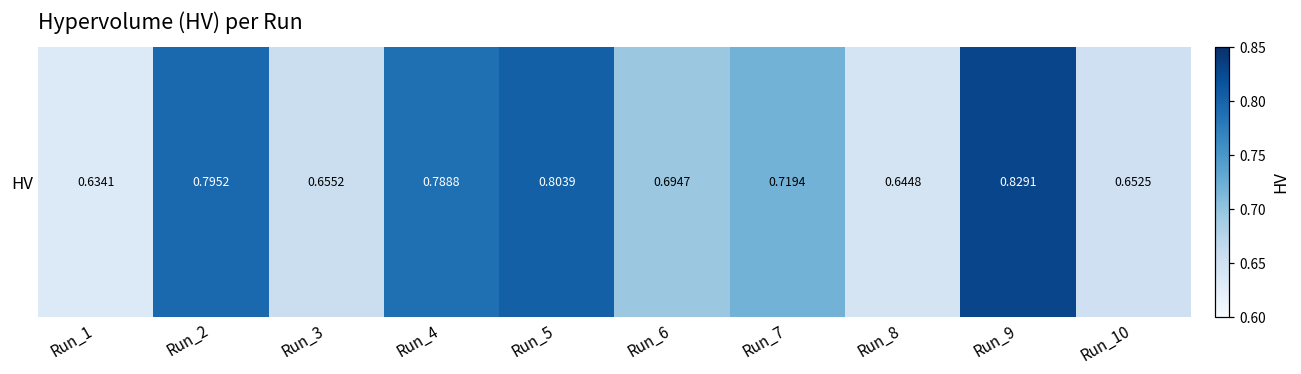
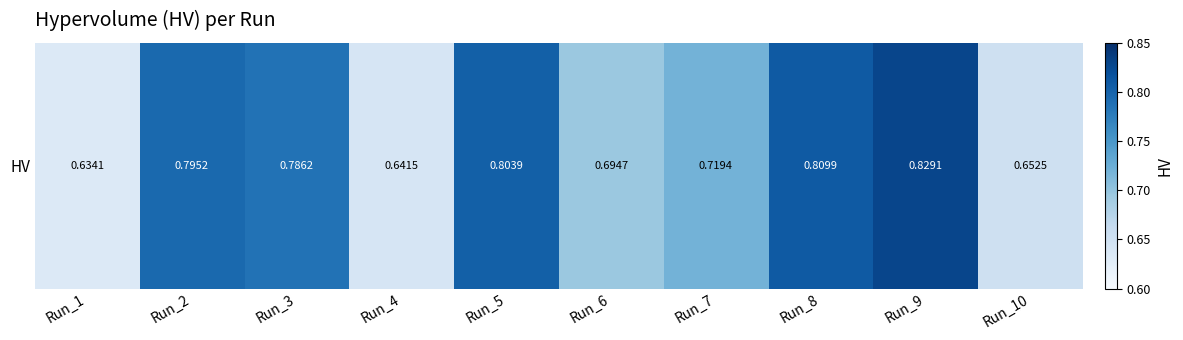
  {
    "HV": {
      "Run_1": 0.6341,
      "Run_2": 0.7952,
-     "Run_3": 0.6552,
-     "Run_4": 0.7888,
+     "Run_3": 0.7862,
+     "Run_4": 0.6415,
      "Run_5": 0.8039,
      "Run_6": 0.6947,
      "Run_7": 0.7194,
-     "Run_8": 0.6448,
+     "Run_8": 0.8099,
      "Run_9": 0.8291,
      "Run_10": 0.6525
    }
  }
